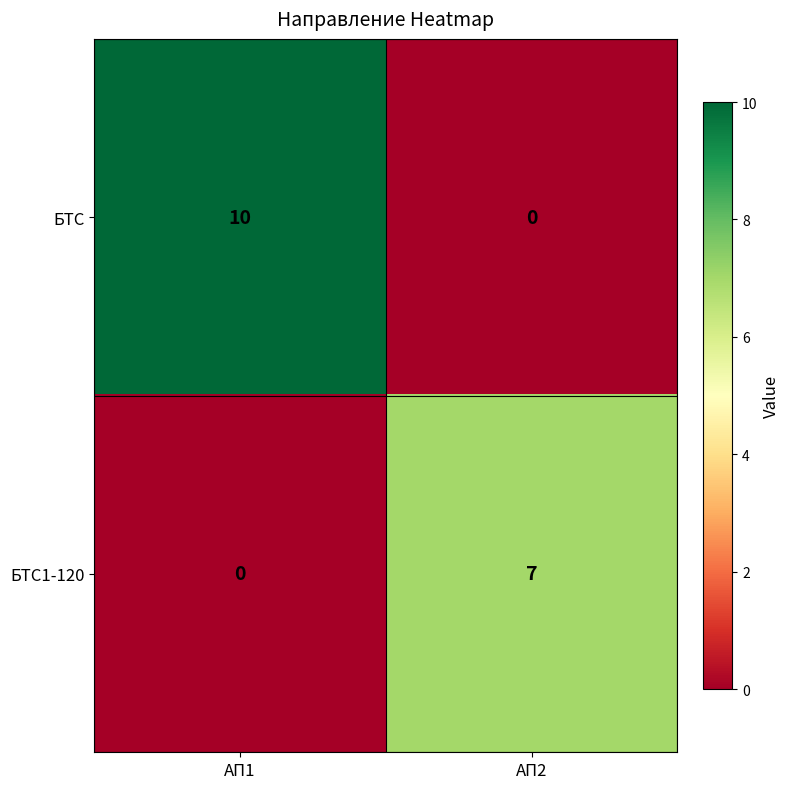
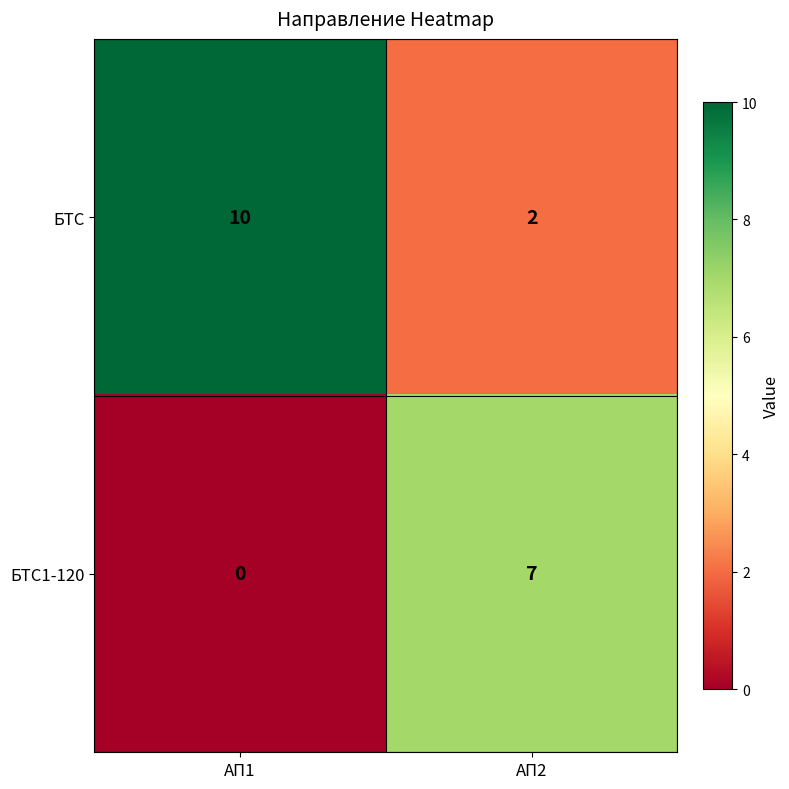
  {
    "БТС": {
      "АП1": 10,
-     "АП2": 0
+     "АП2": 2
    },
    "БТС1-120": {
      "АП1": 0,
      "АП2": 7
    }
  }
